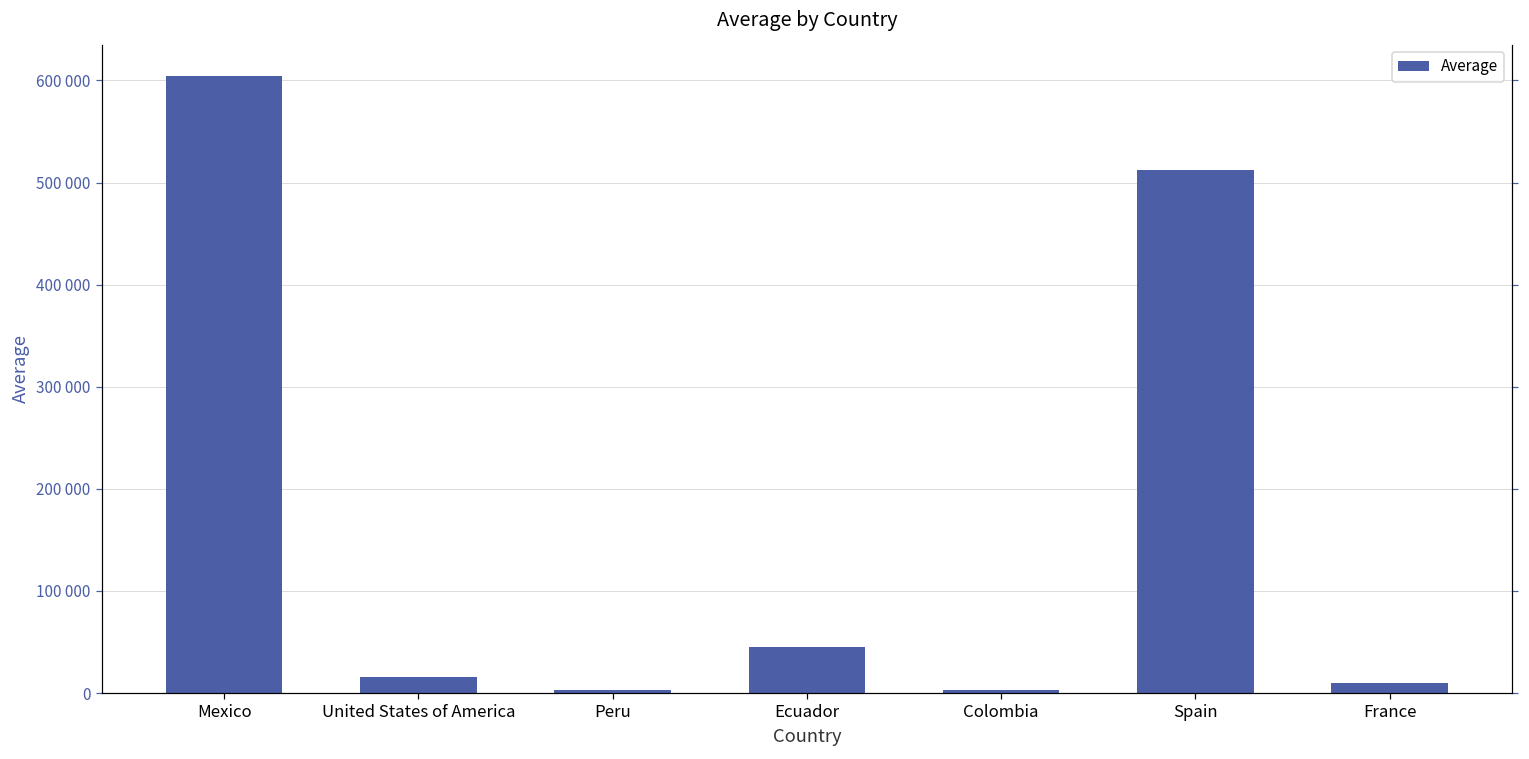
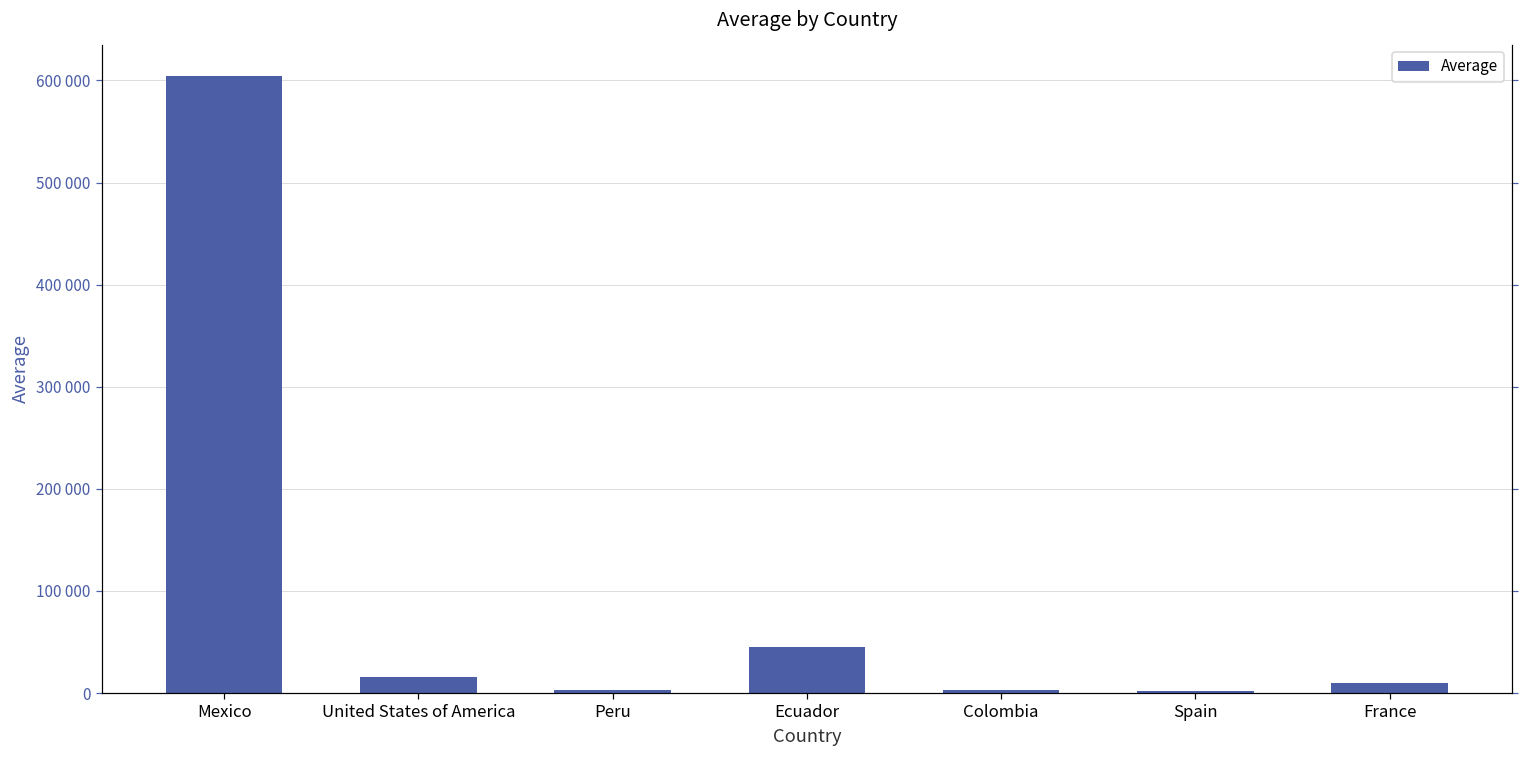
  {
    "Mexico": 600000,
    "United States of America": 20000,
    "Peru": 0,
    "Ecuador": 50000,
    "Colombia": 0,
-   "Spain": 510000,
+   "Spain": 0,
    "France": 10000
  }
